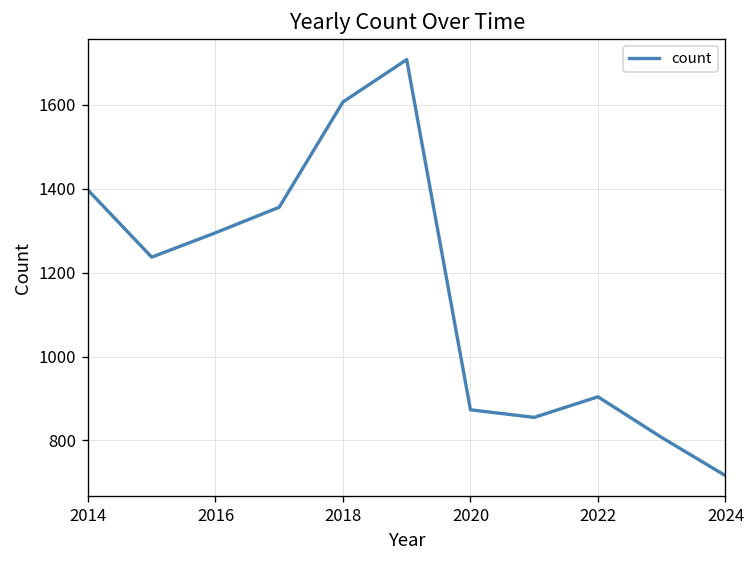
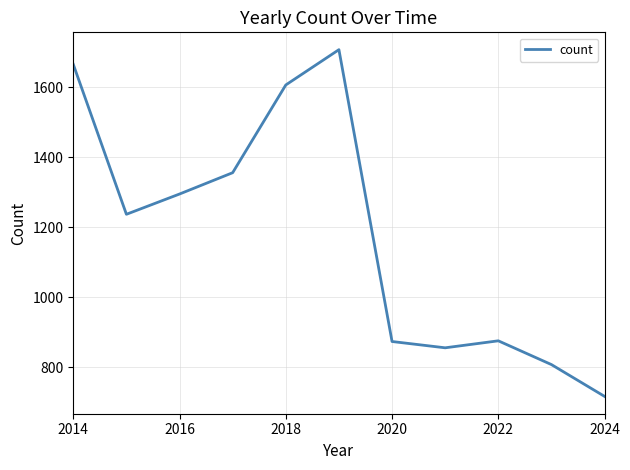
  {
-   "2014": 1400,
+   "2014": 1670,
    "2016": 1300,
    "2018": 1610,
    "2020": 870,
-   "2022": 900,
+   "2022": 880,
    "2024": 720
  }
